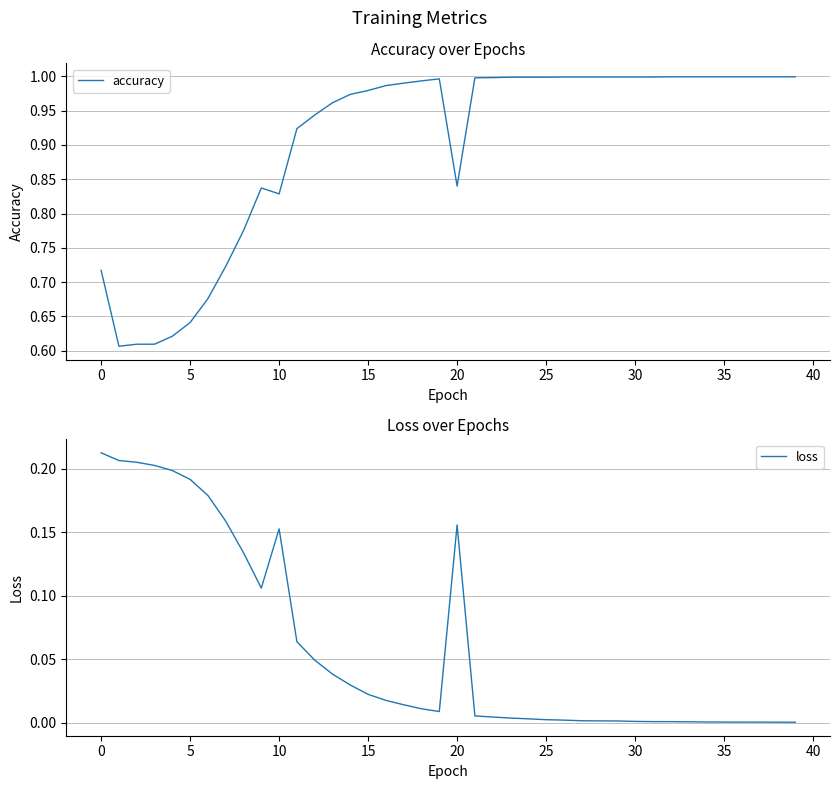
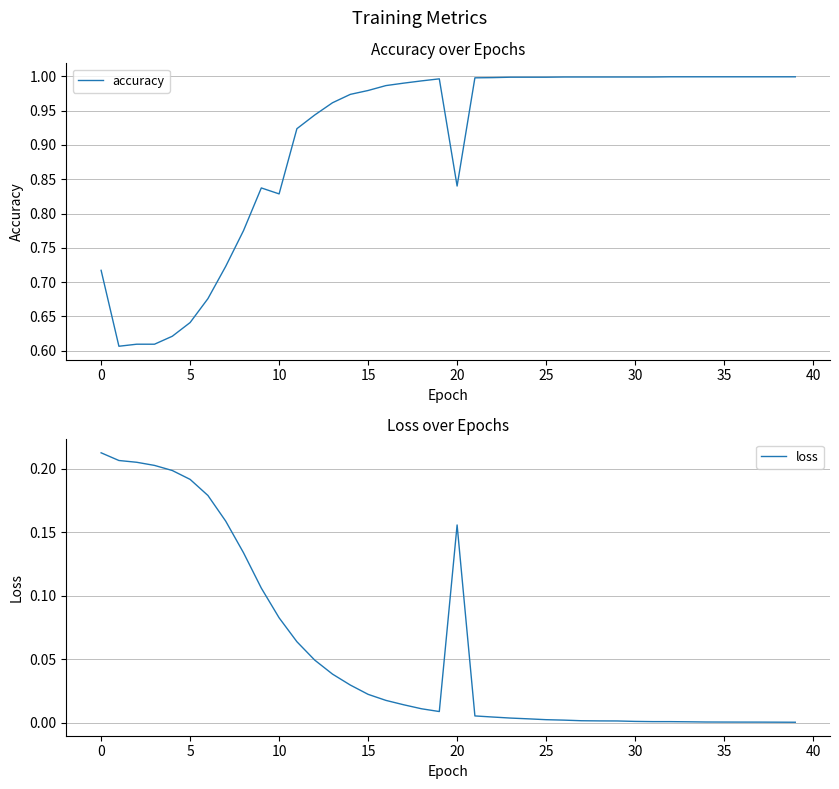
  {
    "Accuracy over Epochs": {
      "0": 0.72,
      "5": 0.64,
      "10": 0.83,
      "15": 0.98,
      "20": 0.84,
      "25": 1.00,
      "30": 1.00,
      "35": 1.00
    },
    "Loss over Epochs": {
      "0": 0.212,
      "5": 0.192,
-     "10": 0.153,
+     "10": 0.083,
      "15": 0.022,
      "20": 0.156,
      "25": 0.002,
      "30": 0.001,
      "35": 0.000
    }
  }
